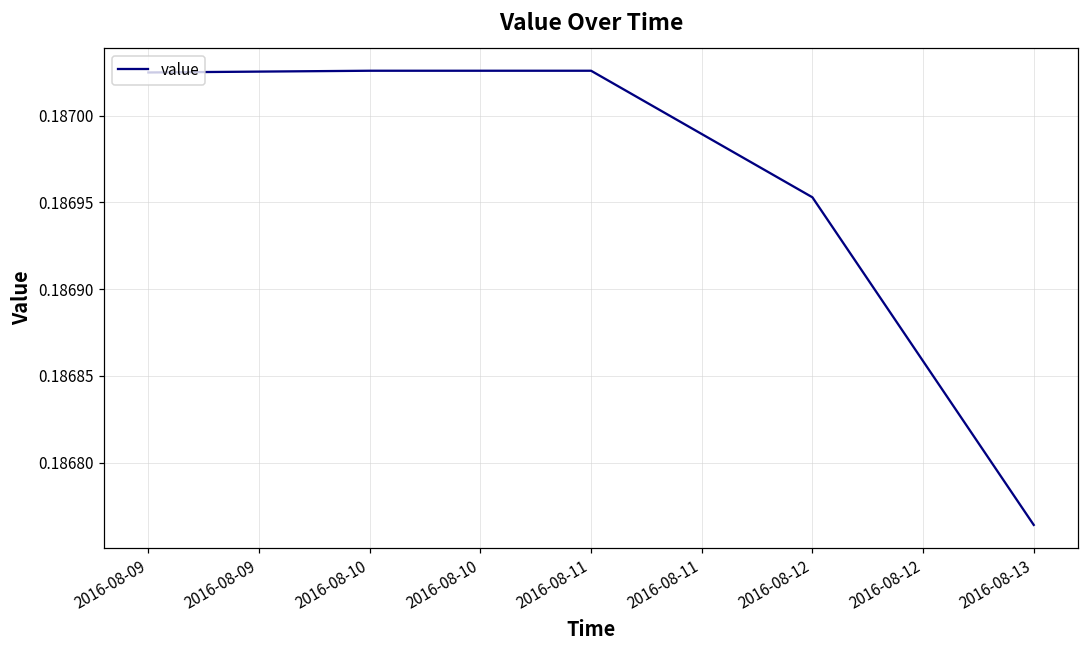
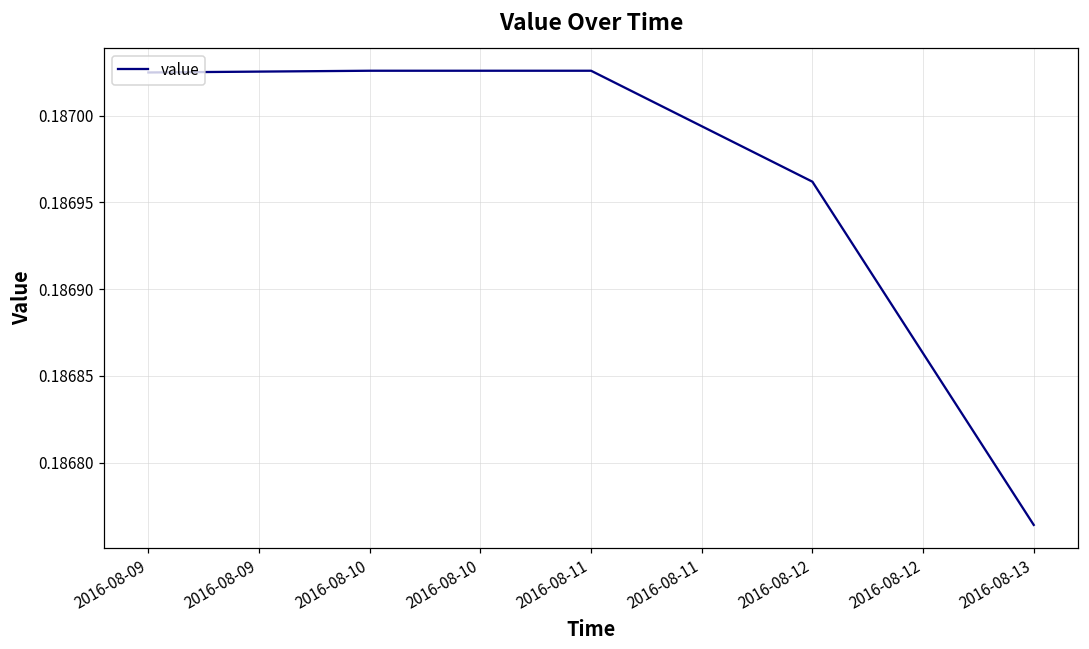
  {
    "2016-08-10": 0.187026,
    "2016-08-11": 0.187026,
-   "2016-08-12": 0.186953,
+   "2016-08-12": 0.186962,
    "2016-08-13": 0.186764
  }
